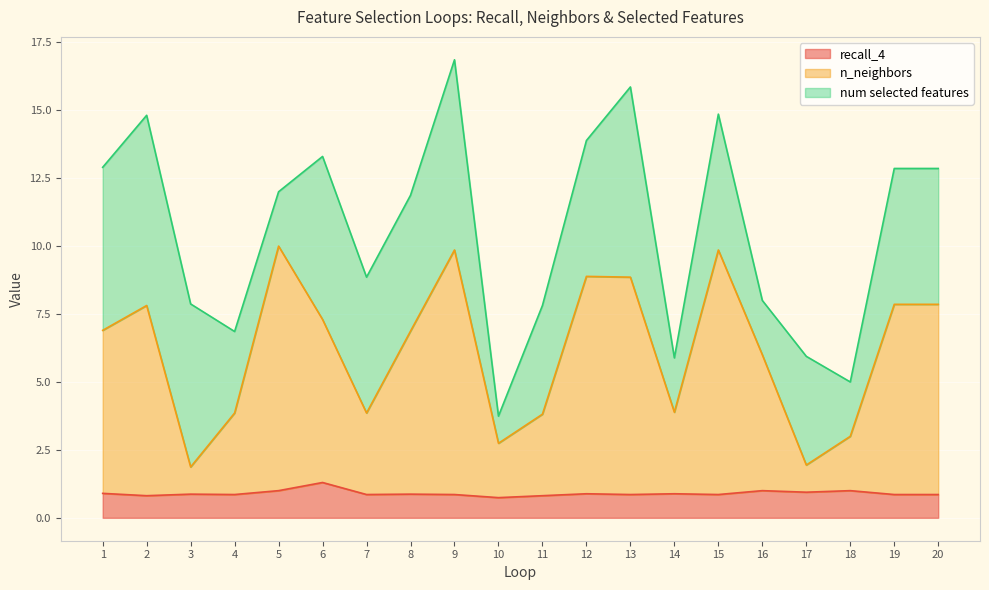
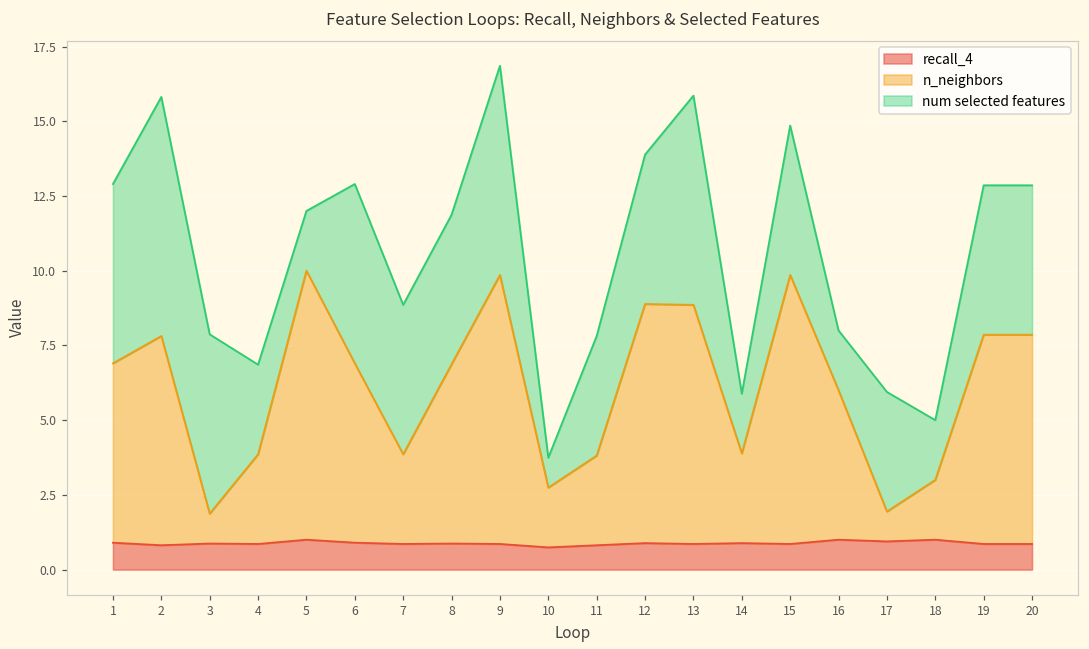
  {
    "recall_4": {
      "1": 0.9,
      "2": 0.8,
      "3": 0.9,
      "4": 0.9,
      "5": 1.0,
-     "6": 1.3,
+     "6": 0.9,
      "7": 0.9,
      "8": 0.9,
      "9": 0.9,
      "10": 0.7,
      "11": 0.8,
      "12": 0.9,
      "13": 0.9,
      "14": 0.9,
      "15": 0.9,
      "16": 1.0,
      "17": 0.9,
      "18": 1.0,
      "19": 0.9,
      "20": 0.9
    },
    "n_neighbors": {
      "1": 6.0,
      "2": 7.0,
      "3": 1.0,
      "4": 3.0,
      "5": 9.0,
      "6": 6.0,
      "7": 3.0,
      "8": 6.0,
      "9": 9.0,
      "10": 2.0,
      "11": 3.0,
      "12": 8.0,
      "13": 8.0,
      "14": 3.0,
      "15": 9.0,
      "16": 5.0,
      "17": 1.0,
      "18": 2.0,
      "19": 7.0,
      "20": 7.0
    },
    "num selected features": {
      "1": 6,
-     "2": 7,
+     "2": 8,
      "3": 6,
      "4": 3,
      "5": 2,
      "6": 6,
      "7": 5,
      "8": 5,
      "9": 7,
      "10": 1,
      "11": 4,
      "12": 5,
      "13": 7,
      "14": 2,
      "15": 5,
      "16": 2,
      "17": 4,
      "18": 2,
      "19": 5,
      "20": 5
    }
  }
